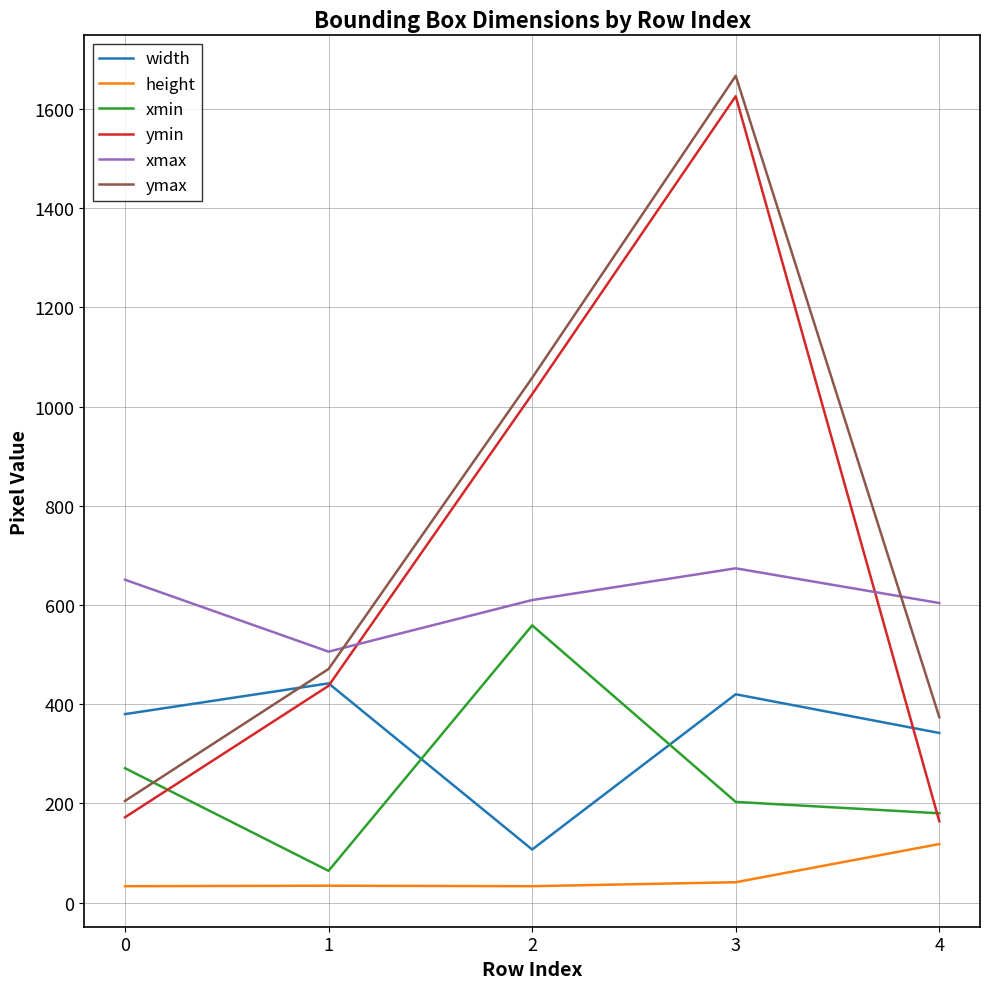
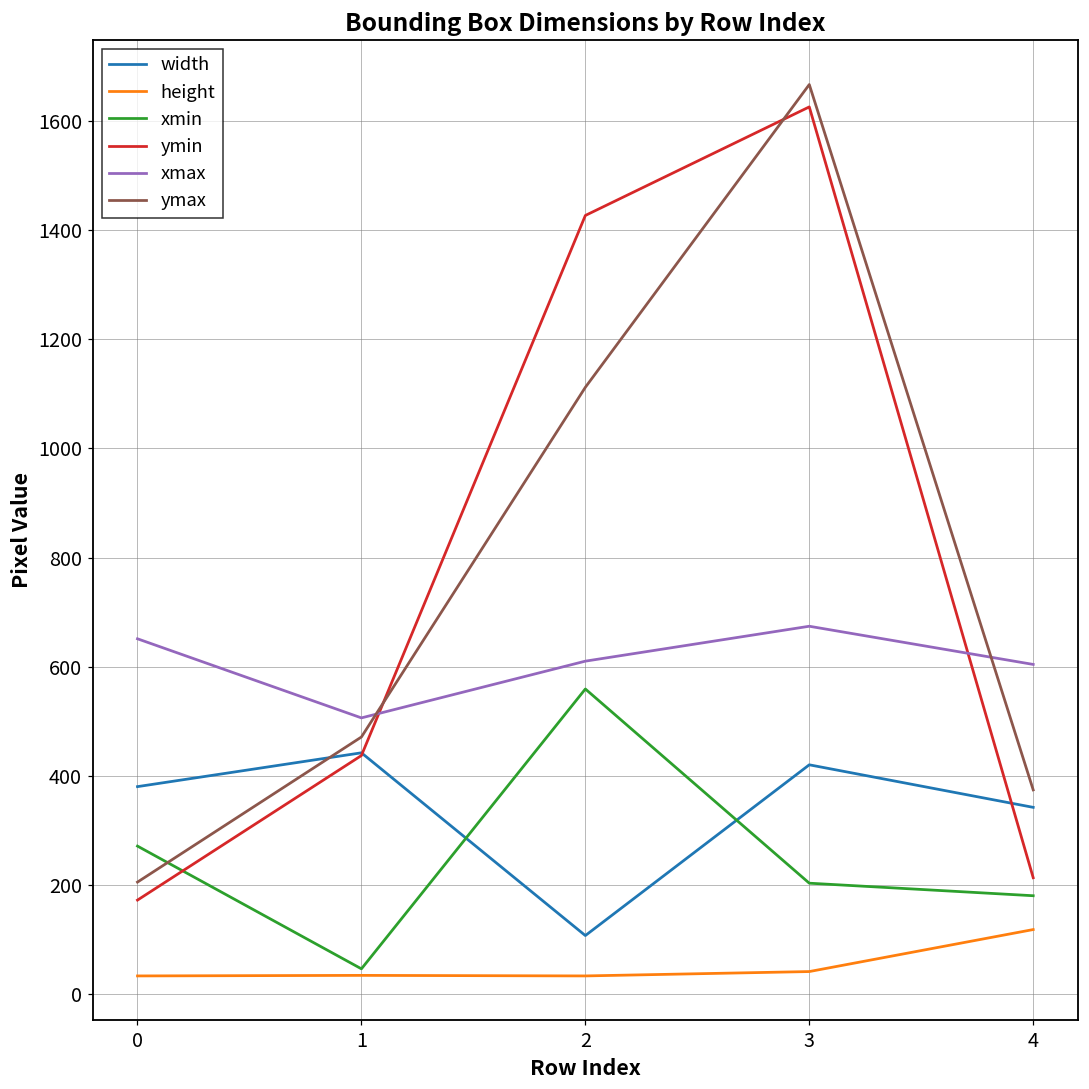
  {
    "width": {
      "0": 380,
      "2": 110,
      "3": 420,
      "4": 340
    },
    "height": {
      "0": 30,
      "1": 30,
      "2": 30,
      "3": 40,
      "4": 120
    },
    "xmin": {
      "0": 270,
-     "1": 60,
+     "1": 50,
      "2": 560,
      "3": 200,
      "4": 180
    },
    "ymin": {
      "0": 170,
-     "2": 1030,
+     "2": 1430,
      "3": 1630,
-     "4": 160
+     "4": 210
    },
    "xmax": {
      "0": 650,
      "1": 510,
      "2": 610,
      "3": 670,
      "4": 600
    },
    "ymax": {
      "0": 210,
      "1": 470,
-     "2": 1060,
+     "2": 1110,
      "3": 1670,
      "4": 370
    }
  }
